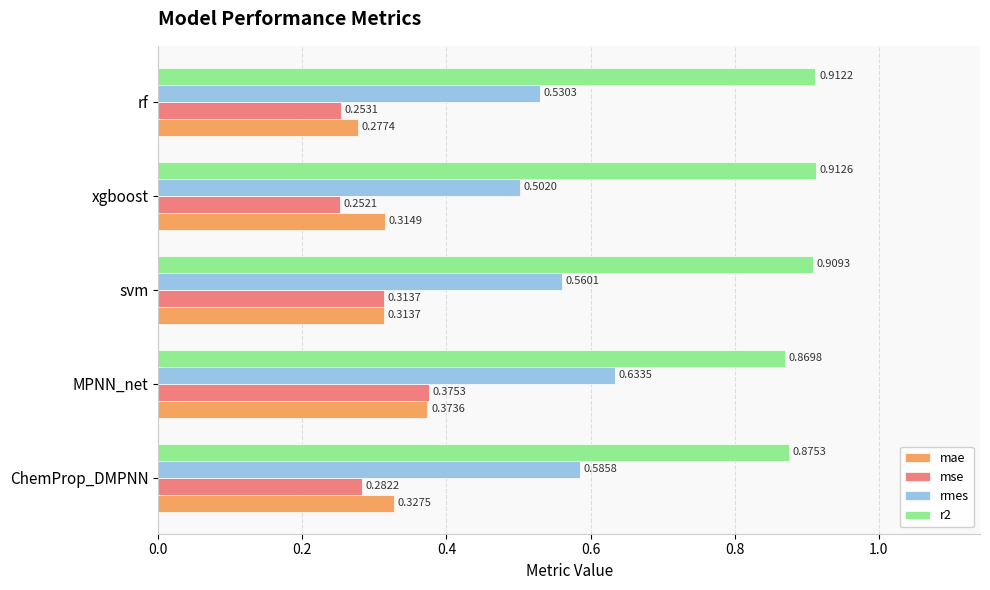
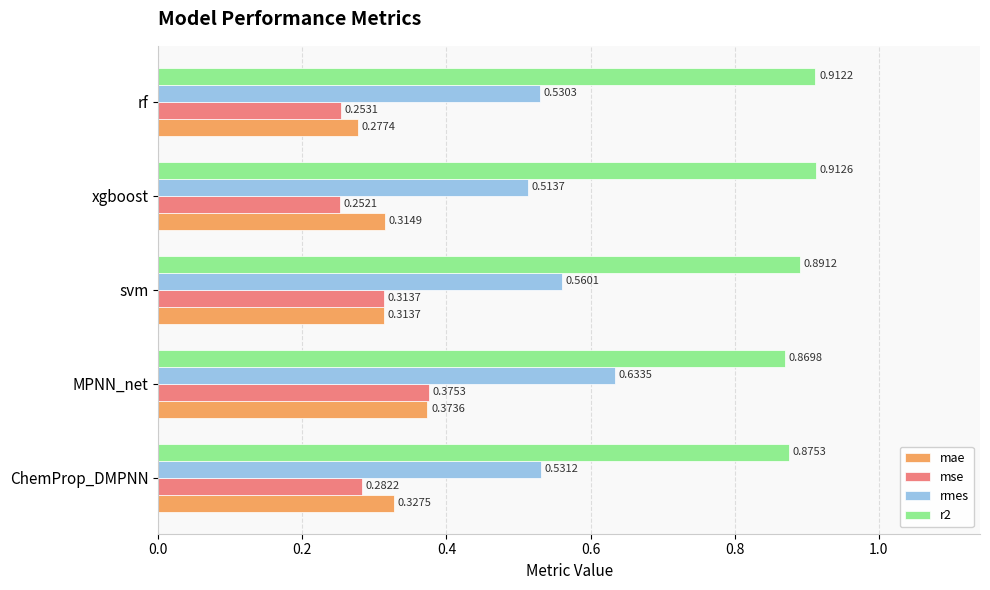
  {
    "rmes": {
      "rf": 0.5303,
-     "xgboost": 0.5020,
+     "xgboost": 0.5137,
      "svm": 0.5601,
      "MPNN_net": 0.6335,
-     "ChemProp_DMPNN": 0.5858
+     "ChemProp_DMPNN": 0.5312
    },
    "r2": {
      "rf": 0.9122,
      "xgboost": 0.9126,
-     "svm": 0.9093,
+     "svm": 0.8912,
      "MPNN_net": 0.8698,
      "ChemProp_DMPNN": 0.8753
    }
  }
